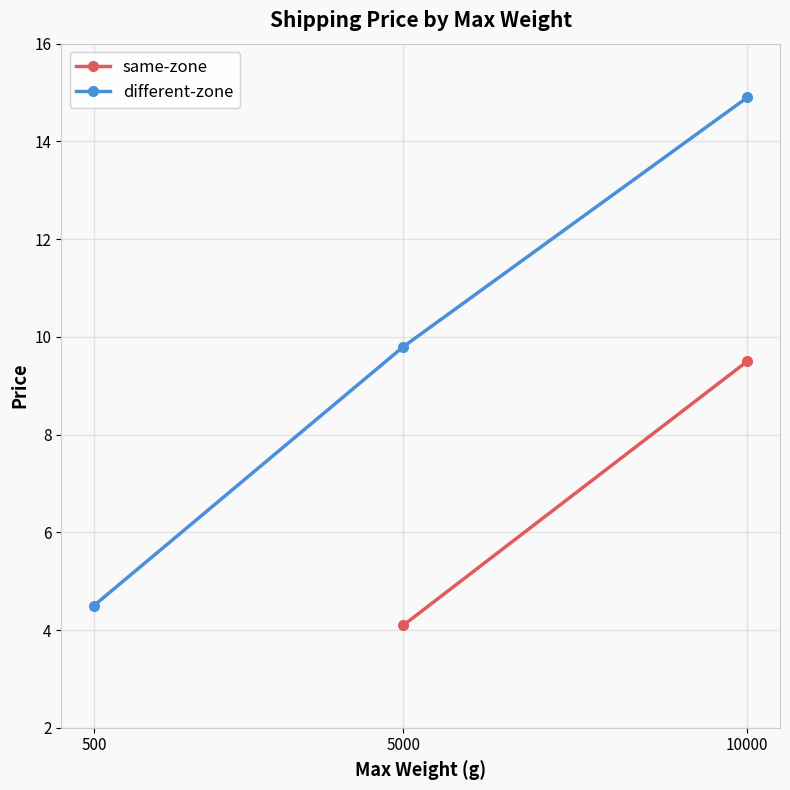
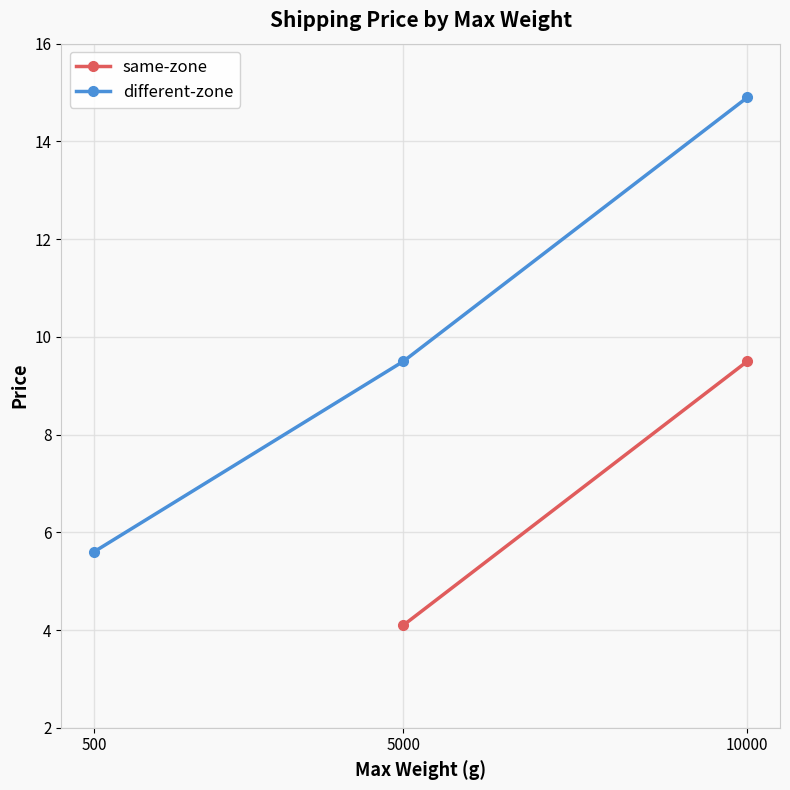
  {
    "same-zone": {
      "5000": 4.1,
      "10000": 9.5
    },
    "different-zone": {
-     "500": 4.5,
-     "5000": 9.8,
+     "500": 5.6,
+     "5000": 9.5,
      "10000": 14.9
    }
  }
